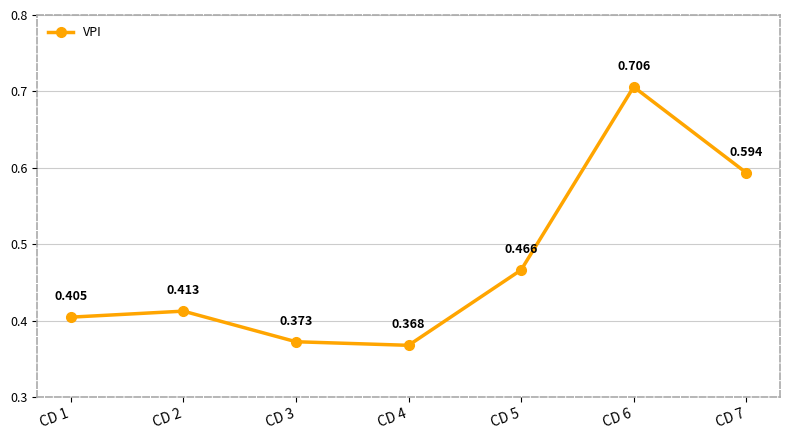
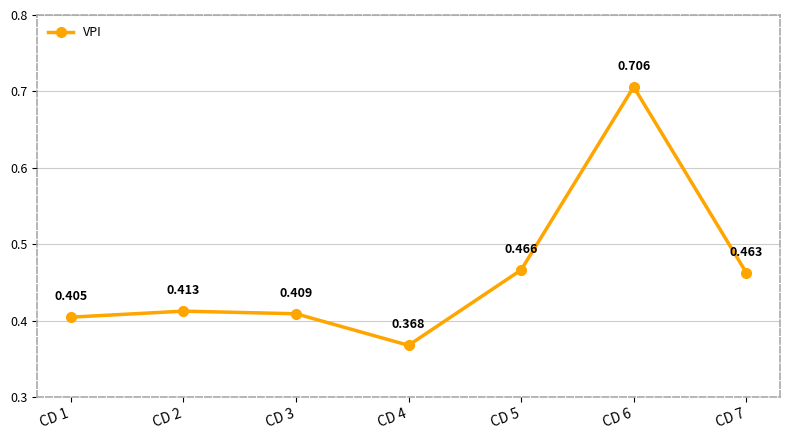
  {
    "CD 1": 0.405,
    "CD 2": 0.413,
-   "CD 3": 0.373,
+   "CD 3": 0.409,
    "CD 4": 0.368,
    "CD 5": 0.466,
    "CD 6": 0.706,
-   "CD 7": 0.594
+   "CD 7": 0.463
  }
